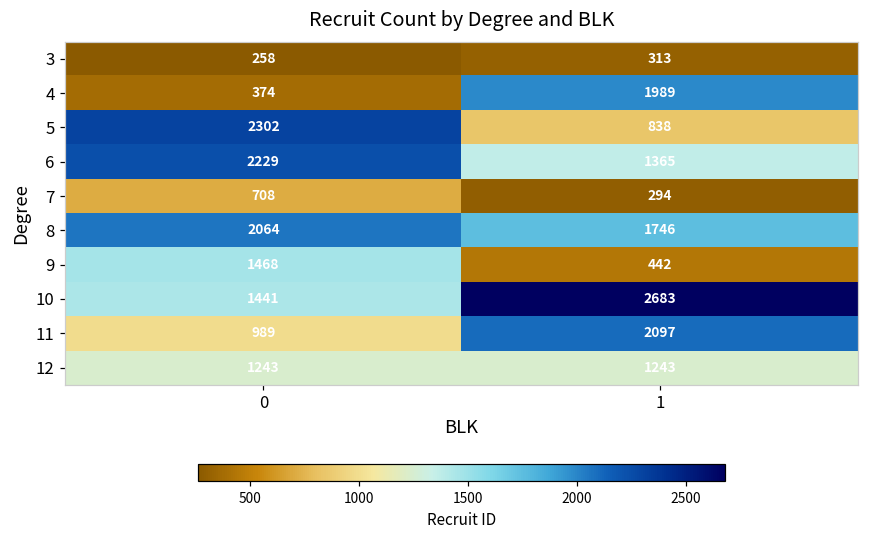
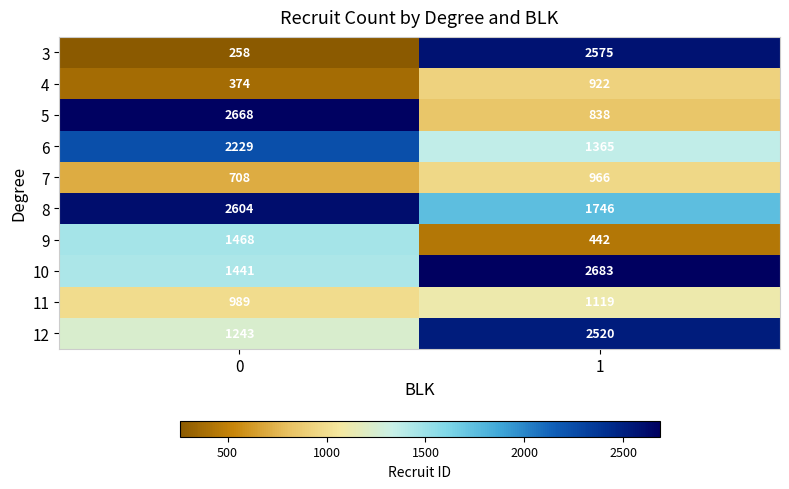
  {
    "3": {
      "0": 258,
-     "1": 313
+     "1": 2575
    },
    "4": {
      "0": 374,
-     "1": 1989
+     "1": 922
    },
    "5": {
-     "0": 2302,
+     "0": 2668,
      "1": 838
    },
    "6": {
      "0": 2229,
      "1": 1365
    },
    "7": {
      "0": 708,
-     "1": 294
+     "1": 966
    },
    "8": {
-     "0": 2064,
+     "0": 2604,
      "1": 1746
    },
    "9": {
      "0": 1468,
      "1": 442
    },
    "10": {
      "0": 1441,
      "1": 2683
    },
    "11": {
      "0": 989,
-     "1": 2097
+     "1": 1119
    },
    "12": {
      "0": 1243,
-     "1": 1243
+     "1": 2520
    }
  }
